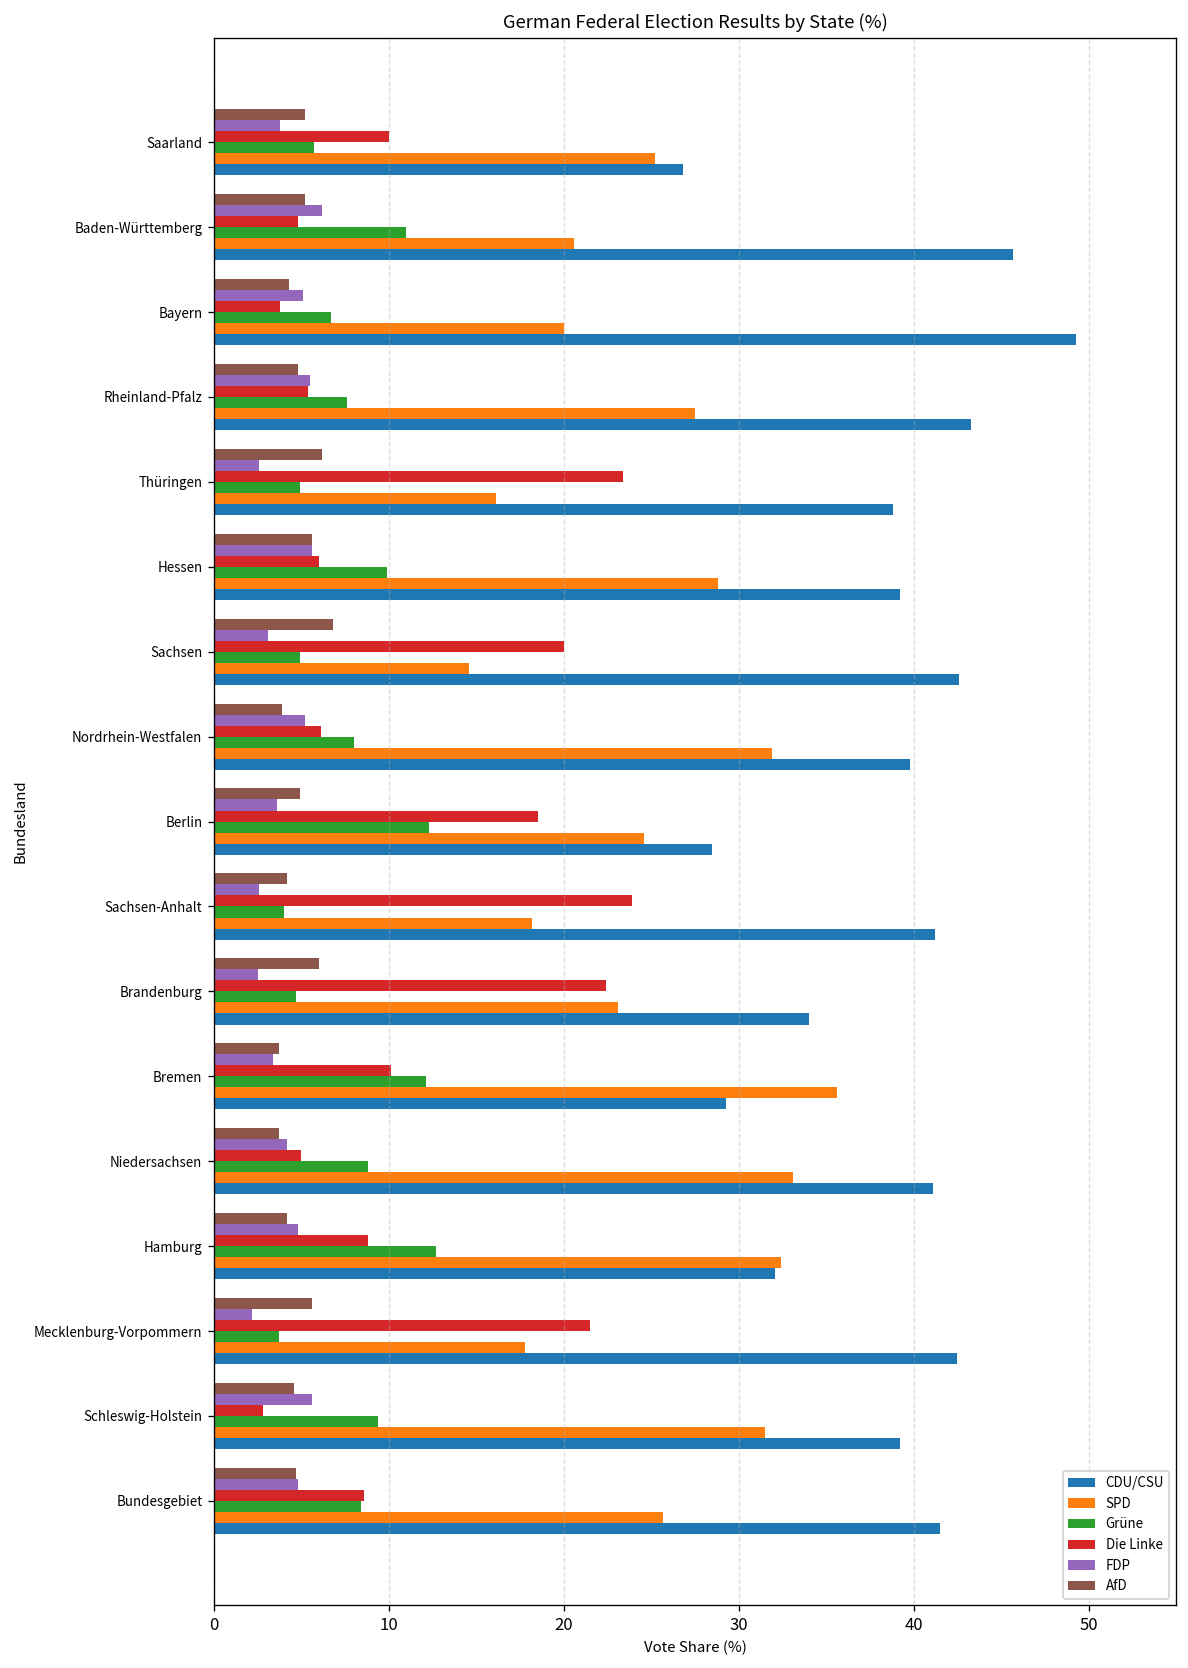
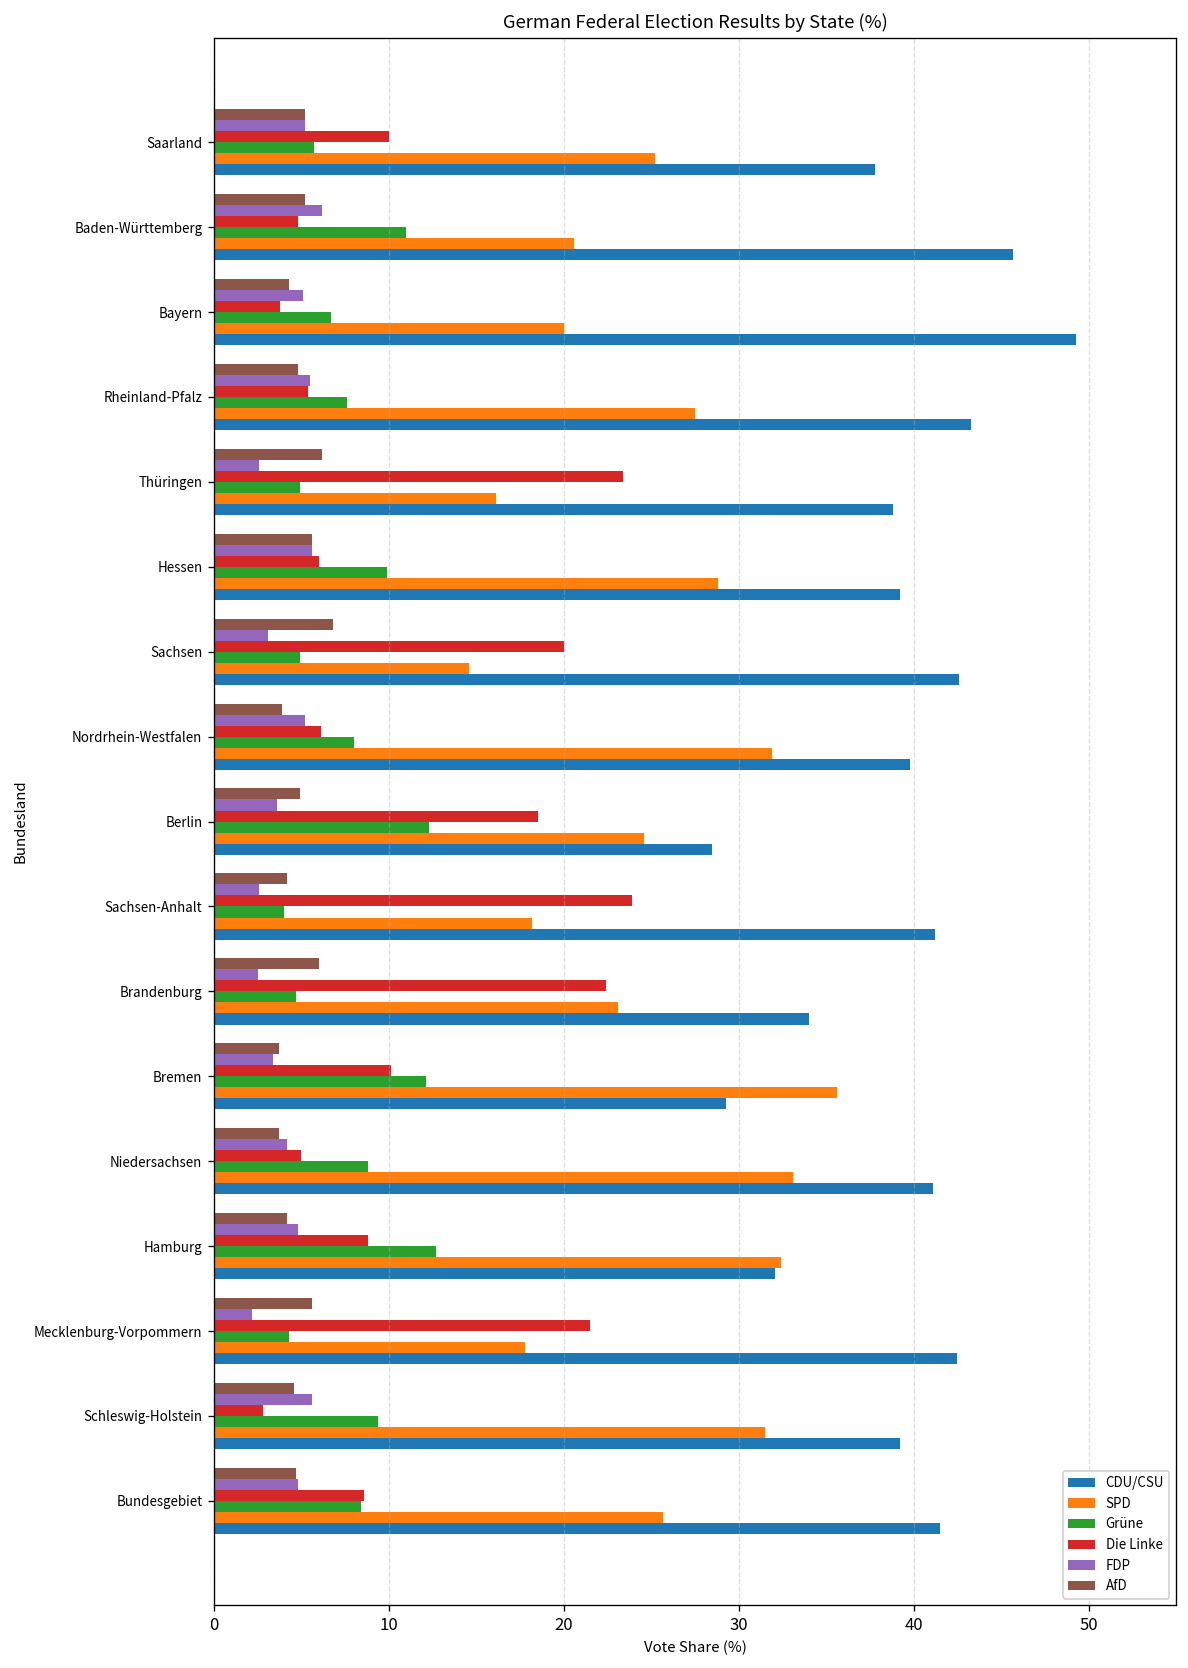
  {
    "CDU/CSU": {
-     "Saarland": 26.8,
+     "Saarland": 37.8,
      "Baden-Württemberg": 45.7,
      "Bayern": 49.3,
      "Rheinland-Pfalz": 43.3,
      "Thüringen": 38.8,
      "Hessen": 39.2,
      "Sachsen": 42.6,
      "Nordrhein-Westfalen": 39.8,
      "Berlin": 28.5,
      "Sachsen-Anhalt": 41.2,
      "Brandenburg": 34.0,
      "Bremen": 29.3,
      "Niedersachsen": 41.1,
      "Hamburg": 32.1,
      "Mecklenburg-Vorpommern": 42.5,
      "Schleswig-Holstein": 39.2,
      "Bundesgebiet": 41.5
    },
    "SPD": {
      "Saarland": 25.2,
      "Baden-Württemberg": 20.6,
      "Bayern": 20.0,
      "Rheinland-Pfalz": 27.5,
      "Thüringen": 16.1,
      "Hessen": 28.8,
      "Sachsen": 14.6,
      "Nordrhein-Westfalen": 31.9,
      "Berlin": 24.6,
      "Sachsen-Anhalt": 18.2,
      "Brandenburg": 23.1,
      "Bremen": 35.6,
      "Niedersachsen": 33.1,
      "Hamburg": 32.4,
      "Mecklenburg-Vorpommern": 17.8,
      "Schleswig-Holstein": 31.5,
      "Bundesgebiet": 25.7
    },
    "Grüne": {
      "Saarland": 5.7,
      "Baden-Württemberg": 11.0,
      "Bayern": 6.7,
      "Rheinland-Pfalz": 7.6,
      "Thüringen": 4.9,
      "Hessen": 9.9,
      "Sachsen": 4.9,
      "Nordrhein-Westfalen": 8.0,
      "Berlin": 12.3,
      "Sachsen-Anhalt": 4.0,
      "Brandenburg": 4.7,
      "Bremen": 12.1,
      "Niedersachsen": 8.8,
      "Hamburg": 12.7,
-     "Mecklenburg-Vorpommern": 3.7,
+     "Mecklenburg-Vorpommern": 4.3,
      "Schleswig-Holstein": 9.4,
      "Bundesgebiet": 8.4
    },
    "Die Linke": {
      "Saarland": 10.0,
      "Baden-Württemberg": 4.8,
      "Bayern": 3.8,
      "Rheinland-Pfalz": 5.4,
      "Thüringen": 23.4,
      "Hessen": 6.0,
      "Sachsen": 20.0,
      "Nordrhein-Westfalen": 6.1,
      "Berlin": 18.5,
      "Sachsen-Anhalt": 23.9,
      "Brandenburg": 22.4,
      "Bremen": 10.1,
      "Niedersachsen": 5.0,
      "Hamburg": 8.8,
      "Mecklenburg-Vorpommern": 21.5,
      "Schleswig-Holstein": 2.8,
      "Bundesgebiet": 8.6
    },
    "FDP": {
-     "Saarland": 3.8,
+     "Saarland": 5.2,
      "Baden-Württemberg": 6.2,
      "Bayern": 5.1,
      "Rheinland-Pfalz": 5.5,
      "Thüringen": 2.6,
      "Hessen": 5.6,
      "Sachsen": 3.1,
      "Nordrhein-Westfalen": 5.2,
      "Berlin": 3.6,
      "Sachsen-Anhalt": 2.6,
      "Brandenburg": 2.5,
      "Bremen": 3.4,
      "Niedersachsen": 4.2,
      "Hamburg": 4.8,
      "Mecklenburg-Vorpommern": 2.2,
      "Schleswig-Holstein": 5.6,
      "Bundesgebiet": 4.8
    },
    "AfD": {
      "Saarland": 5.2,
      "Baden-Württemberg": 5.2,
      "Bayern": 4.3,
      "Rheinland-Pfalz": 4.8,
      "Thüringen": 6.2,
      "Hessen": 5.6,
      "Sachsen": 6.8,
      "Nordrhein-Westfalen": 3.9,
      "Berlin": 4.9,
      "Sachsen-Anhalt": 4.2,
      "Brandenburg": 6.0,
      "Bremen": 3.7,
      "Niedersachsen": 3.7,
      "Hamburg": 4.2,
      "Mecklenburg-Vorpommern": 5.6,
      "Schleswig-Holstein": 4.6,
      "Bundesgebiet": 4.7
    }
  }
